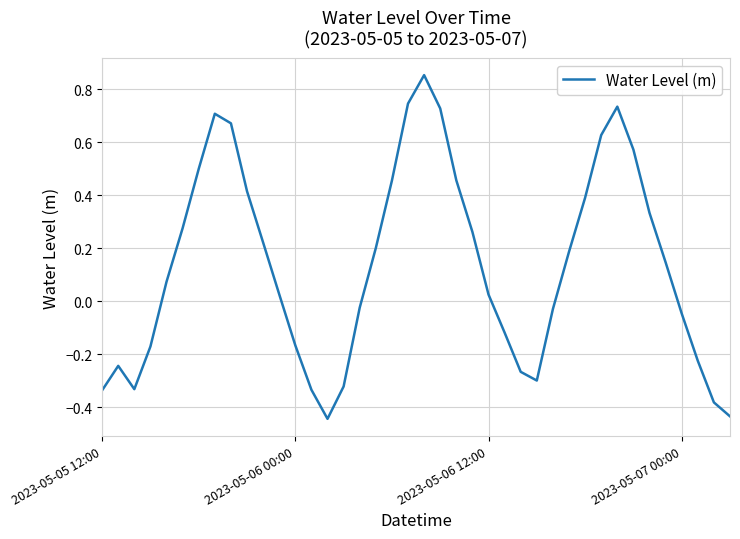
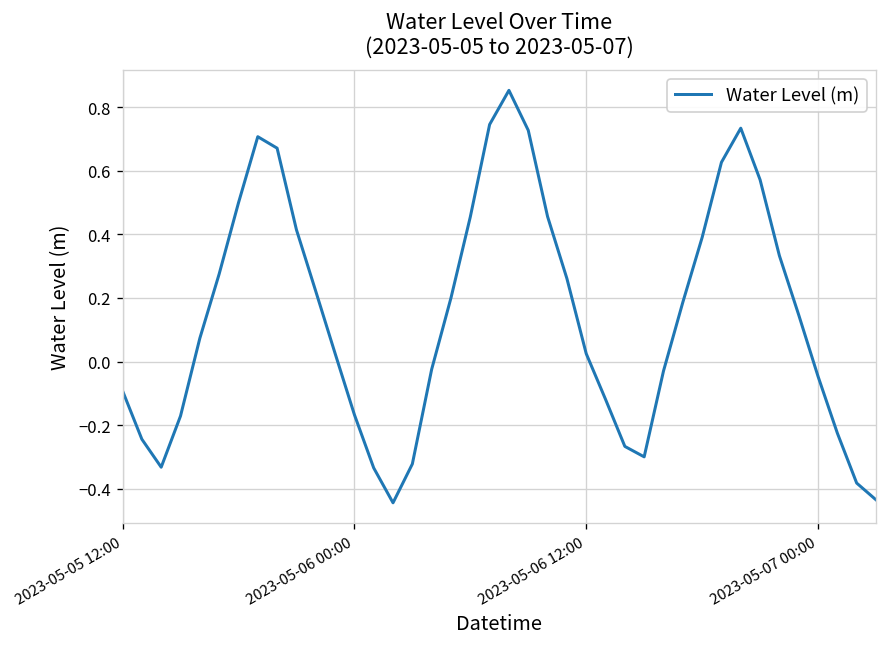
  {
-   "2023-05-05 12:00": -0.34,
+   "2023-05-05 12:00": -0.09,
    "2023-05-06 00:00": -0.17,
    "2023-05-06 12:00": 0.02,
    "2023-05-07 00:00": -0.05
  }
